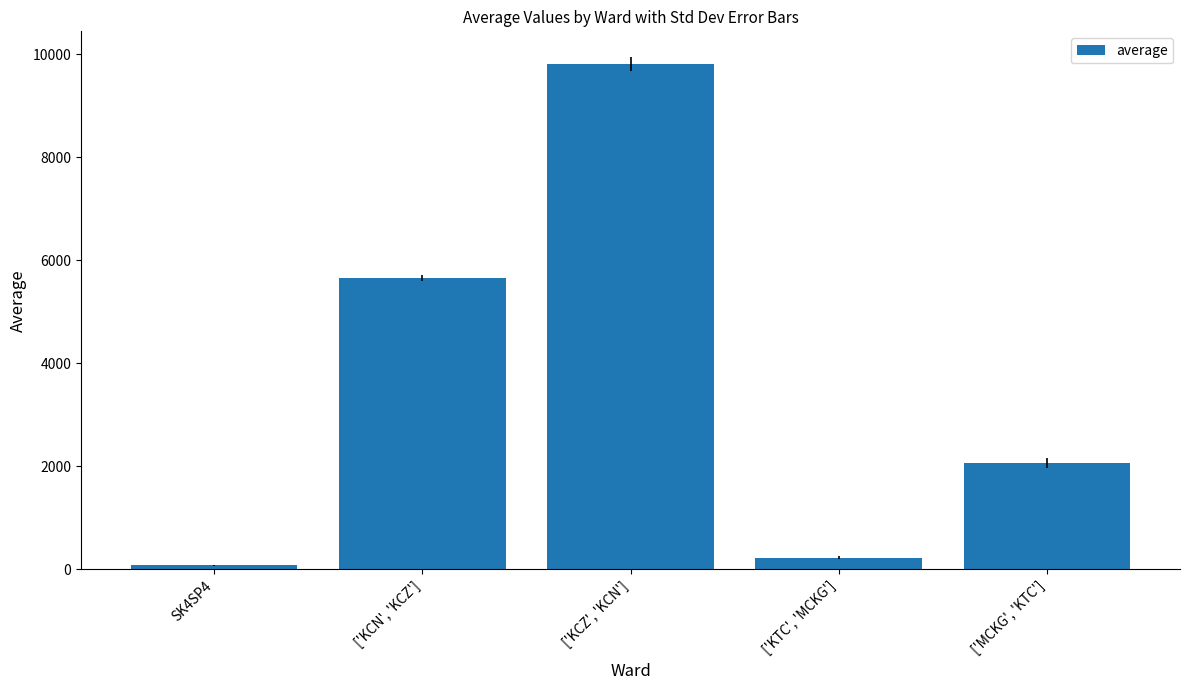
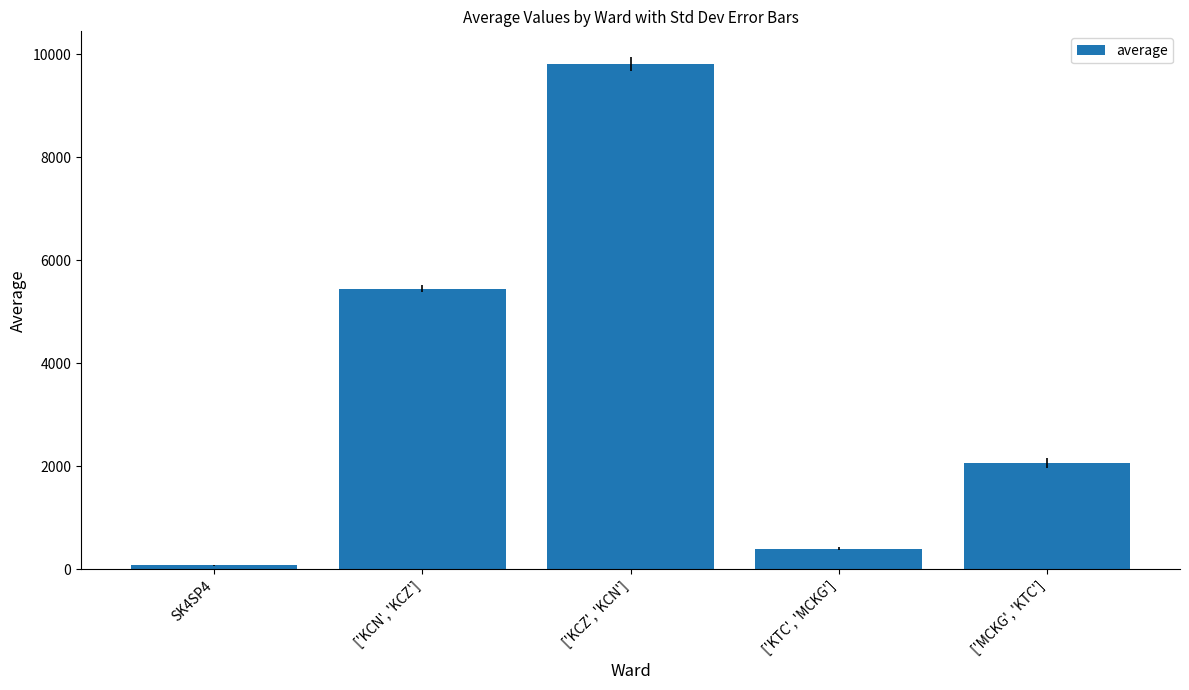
  {
    "SK4SP4": 100,
-   "['KCN', 'KCZ']": 5700,
+   "['KCN', 'KCZ']": 5400,
    "['KCZ', 'KCN']": 9800,
-   "['KTC', 'MCKG']": 200,
+   "['KTC', 'MCKG']": 400,
    "['MCKG', 'KTC']": 2100
  }
